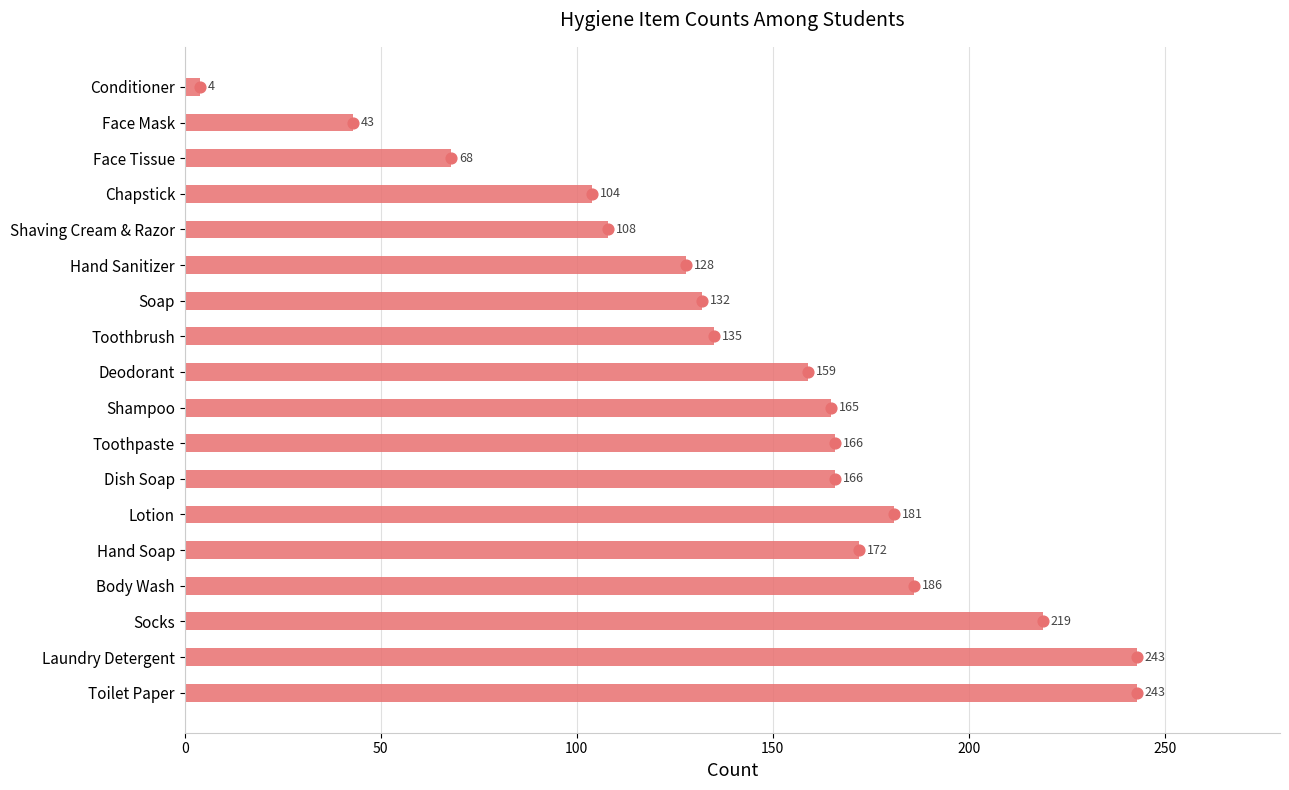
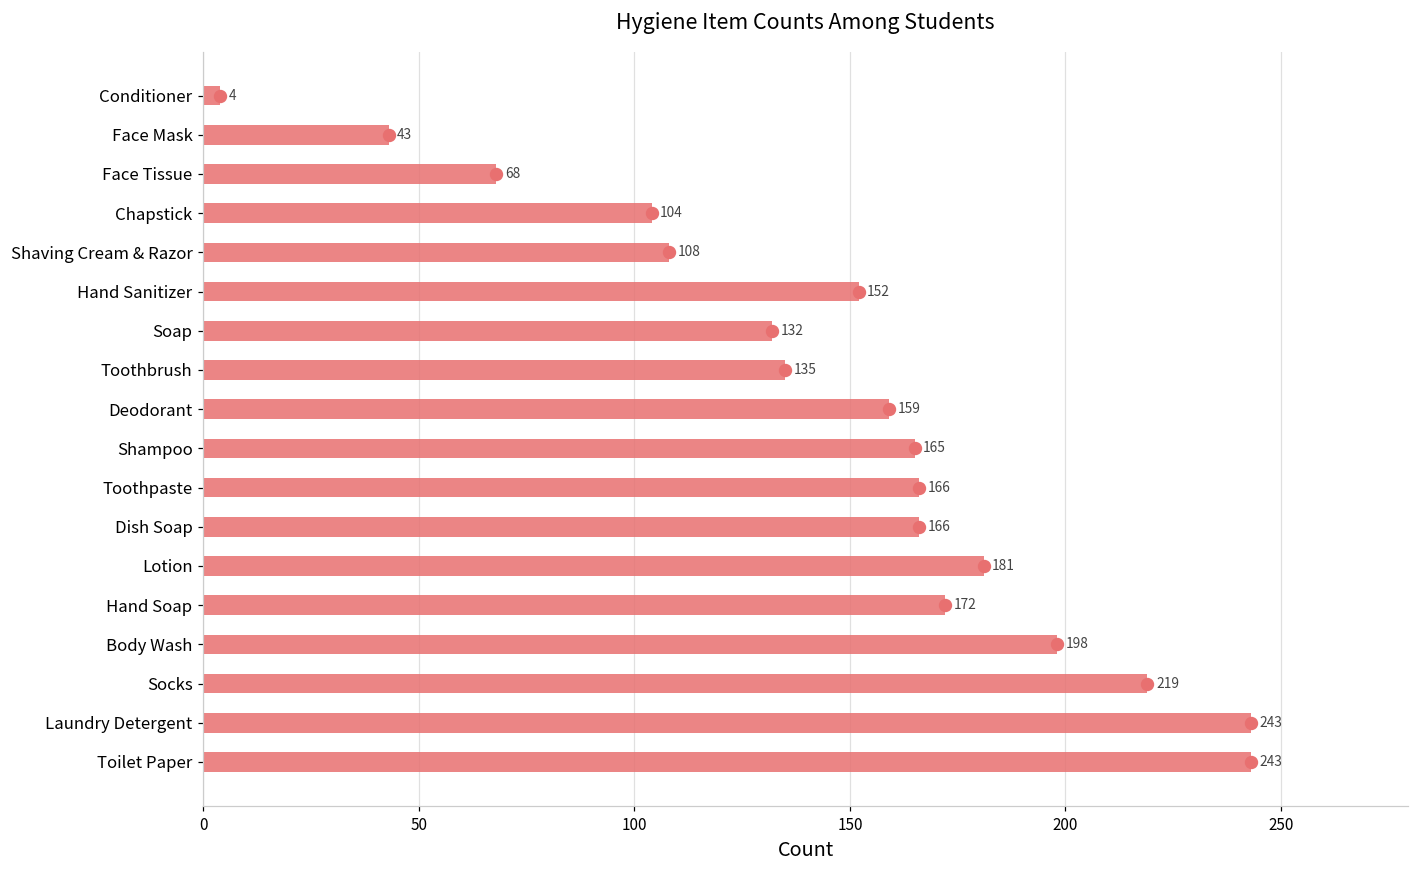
  {
    "Conditioner": 4,
    "Face Mask": 43,
    "Face Tissue": 68,
    "Chapstick": 104,
    "Shaving Cream & Razor": 108,
-   "Hand Sanitizer": 128,
+   "Hand Sanitizer": 152,
    "Soap": 132,
    "Toothbrush": 135,
    "Deodorant": 159,
    "Shampoo": 165,
    "Toothpaste": 166,
    "Dish Soap": 166,
    "Lotion": 181,
    "Hand Soap": 172,
-   "Body Wash": 186,
+   "Body Wash": 198,
    "Socks": 219,
    "Laundry Detergent": 243,
    "Toilet Paper": 243
  }
